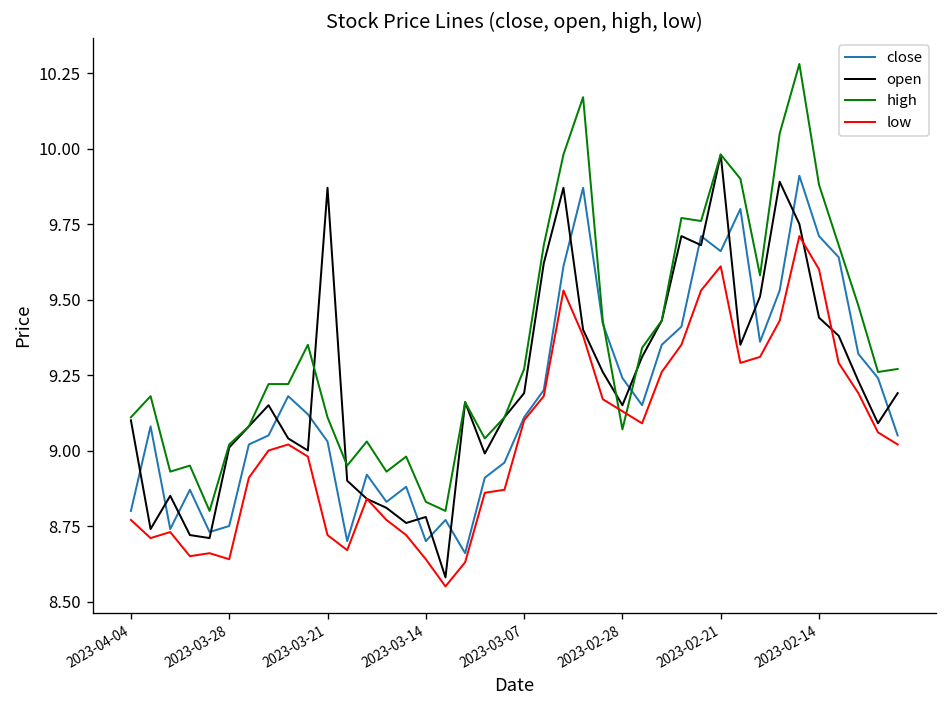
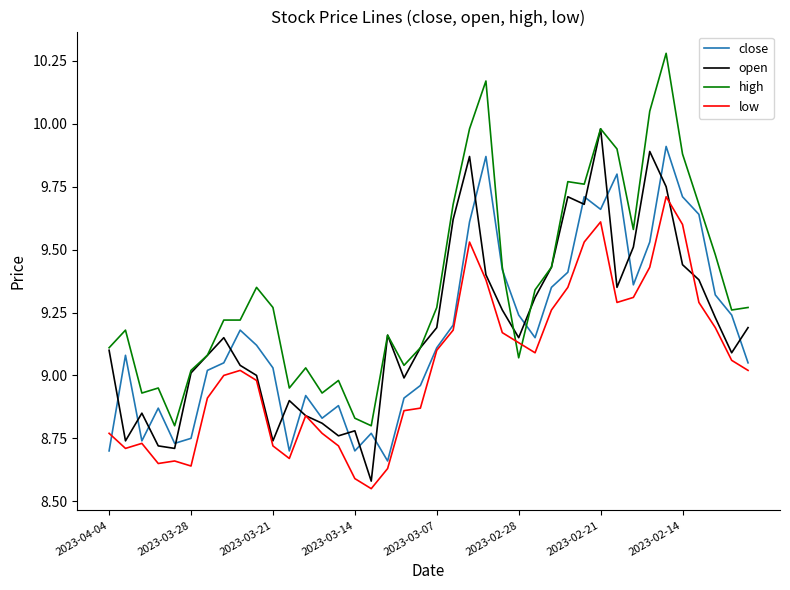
  {
    "close": {
-     "2023-04-04": 8.8,
+     "2023-04-04": 8.7,
      "2023-03-28": 8.75,
      "2023-03-21": 9.03,
      "2023-03-14": 8.7,
      "2023-03-07": 9.11,
      "2023-02-28": 9.24,
      "2023-02-21": 9.66,
      "2023-02-14": 9.71
    },
    "open": {
      "2023-04-04": 9.10,
-     "2023-03-21": 9.87,
+     "2023-03-21": 8.74,
      "2023-03-14": 8.78,
      "2023-03-07": 9.19,
      "2023-02-28": 9.15,
      "2023-02-14": 9.44
    },
    "high": {
      "2023-04-04": 9.11,
-     "2023-03-21": 9.11,
+     "2023-03-21": 9.27,
      "2023-03-14": 8.83,
      "2023-03-07": 9.27,
      "2023-02-28": 9.07,
      "2023-02-14": 9.88
    },
    "low": {
      "2023-04-04": 8.77,
      "2023-03-28": 8.64,
      "2023-03-21": 8.72,
-     "2023-03-14": 8.64,
+     "2023-03-14": 8.59,
      "2023-03-07": 9.10,
      "2023-02-28": 9.13,
      "2023-02-21": 9.61,
      "2023-02-14": 9.60
    }
  }
